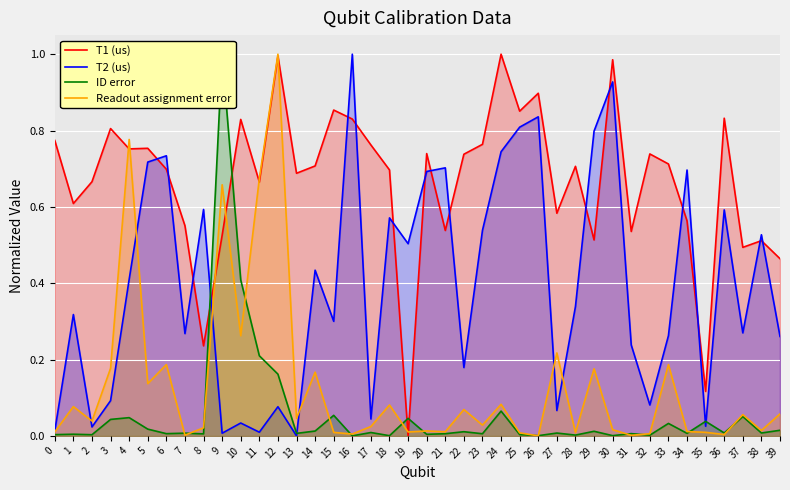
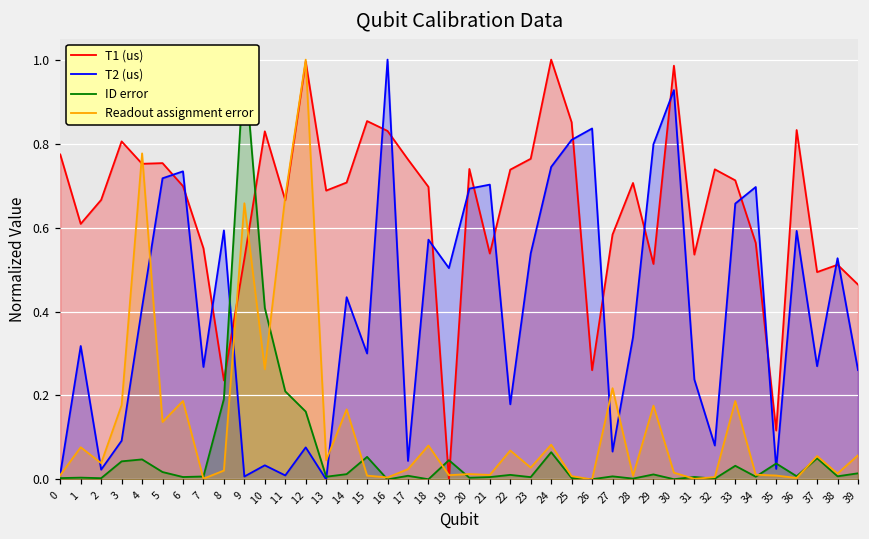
  {
    "T1 (us)": {
      "0": 0.77,
      "1": 0.61,
      "2": 0.67,
      "3": 0.81,
      "4": 0.75,
      "5": 0.75,
      "6": 0.70,
      "7": 0.55,
      "8": 0.24,
      "9": 0.53,
      "10": 0.83,
      "11": 0.67,
      "13": 0.69,
      "14": 0.71,
      "15": 0.85,
      "16": 0.83,
      "17": 0.76,
      "18": 0.70,
      "19": 0.00,
      "20": 0.74,
      "21": 0.54,
      "22": 0.74,
      "23": 0.76,
      "24": 1.00,
      "25": 0.85,
-     "26": 0.90,
+     "26": 0.26,
      "27": 0.58,
      "28": 0.71,
      "29": 0.51,
      "30": 0.99,
      "31": 0.54,
      "32": 0.74,
      "33": 0.71,
      "34": 0.56,
      "35": 0.12,
      "36": 0.83,
      "37": 0.49,
      "38": 0.51,
      "39": 0.46
    },
    "T2 (us)": {
      "1": 0.32,
      "2": 0.02,
      "3": 0.09,
      "4": 0.41,
      "5": 0.72,
      "6": 0.73,
      "7": 0.27,
      "8": 0.59,
      "9": 0.01,
      "10": 0.03,
      "11": 0.01,
      "12": 0.08,
      "14": 0.43,
      "15": 0.30,
      "16": 1.00,
      "17": 0.04,
      "18": 0.57,
      "19": 0.50,
      "20": 0.69,
      "21": 0.70,
      "22": 0.18,
      "23": 0.54,
      "24": 0.74,
      "25": 0.81,
      "26": 0.84,
      "27": 0.07,
      "28": 0.34,
      "29": 0.80,
      "30": 0.93,
      "31": 0.24,
      "32": 0.08,
-     "33": 0.26,
+     "33": 0.66,
      "34": 0.70,
      "35": 0.03,
      "36": 0.59,
      "37": 0.27,
      "38": 0.53,
      "39": 0.26
    },
    "ID error": {
      "0": 0.00,
      "1": 0.00,
      "2": 0.00,
      "3": 0.04,
      "4": 0.05,
      "5": 0.02,
      "6": 0.01,
-     "8": 0.01,
+     "8": 0.19,
      "10": 0.41,
      "11": 0.21,
      "12": 0.16,
      "14": 0.01,
      "15": 0.05,
      "17": 0.01,
      "18": 0.00,
      "19": 0.05,
      "20": 0.00,
      "22": 0.01,
      "23": 0.01,
      "24": 0.06,
      "27": 0.01,
      "28": 0.00,
      "29": 0.01,
      "30": 0.00,
      "33": 0.03,
      "35": 0.04,
      "39": 0.01
    },
    "Readout assignment error": {
      "1": 0.08,
      "2": 0.04,
      "3": 0.18,
      "4": 0.78,
      "5": 0.14,
      "6": 0.19,
      "8": 0.02,
      "9": 0.66,
      "10": 0.26,
      "11": 0.67,
      "13": 0.05,
      "14": 0.17,
      "15": 0.01,
      "17": 0.02,
      "18": 0.08,
      "19": 0.01,
      "20": 0.01,
      "22": 0.07,
      "23": 0.03,
      "24": 0.08,
      "27": 0.22,
      "28": 0.01,
      "29": 0.18,
      "30": 0.02,
      "33": 0.19,
      "35": 0.01,
      "39": 0.06
    }
  }
